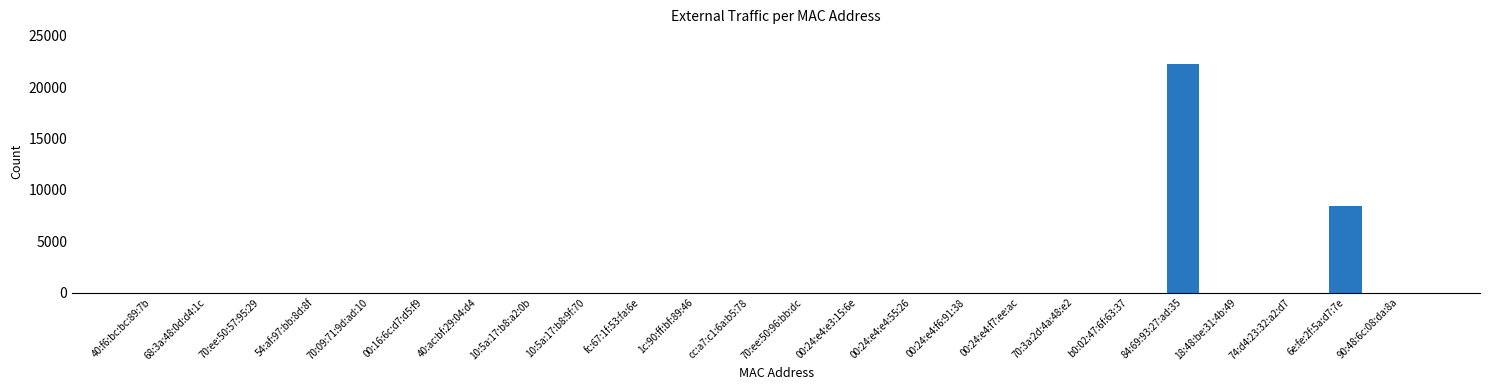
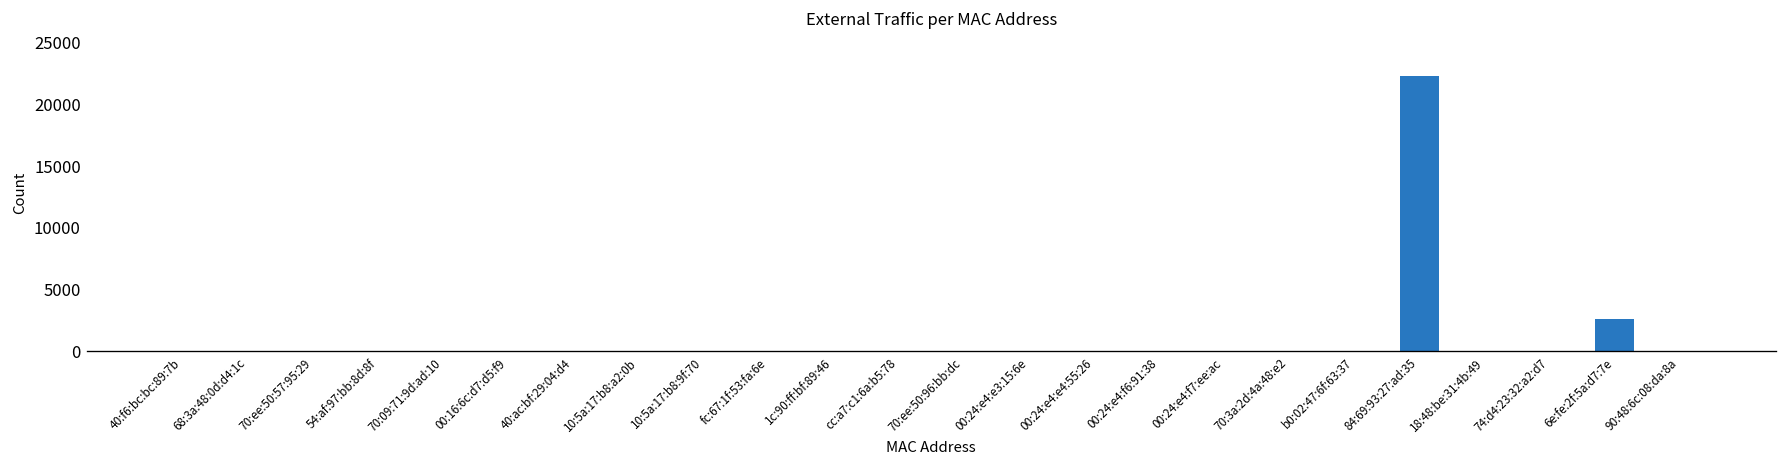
  {
    "40:f6:bc:bc:89:7b": 0,
    "68:3a:48:0d:d4:1c": 0,
    "70:ee:50:57:95:29": 0,
    "54:af:97:bb:8d:8f": 0,
    "70:09:71:9d:ad:10": 0,
    "00:16:6c:d7:d5:f9": 0,
    "40:ac:bf:29:04:d4": 0,
    "10:5a:17:b8:a2:0b": 0,
    "10:5a:17:b8:9f:70": 0,
    "fc:67:1f:53:fa:6e": 0,
    "1c:90:ff:bf:89:46": 0,
    "cc:a7:c1:6a:b5:78": 0,
    "70:ee:50:96:bb:dc": 0,
    "00:24:e4:e3:15:6e": 0,
    "00:24:e4:e4:55:26": 0,
    "00:24:e4:f6:91:38": 0,
    "00:24:e4:f7:ee:ac": 0,
    "70:3a:2d:4a:48:e2": 0,
    "b0:02:47:6f:63:37": 0,
    "84:69:93:27:ad:35": 22300,
    "18:48:be:31:4b:49": 0,
    "74:d4:23:32:a2:d7": 0,
-   "6e:fe:2f:5a:d7:7e": 8500,
+   "6e:fe:2f:5a:d7:7e": 2600,
    "90:48:6c:08:da:8a": 0
  }
